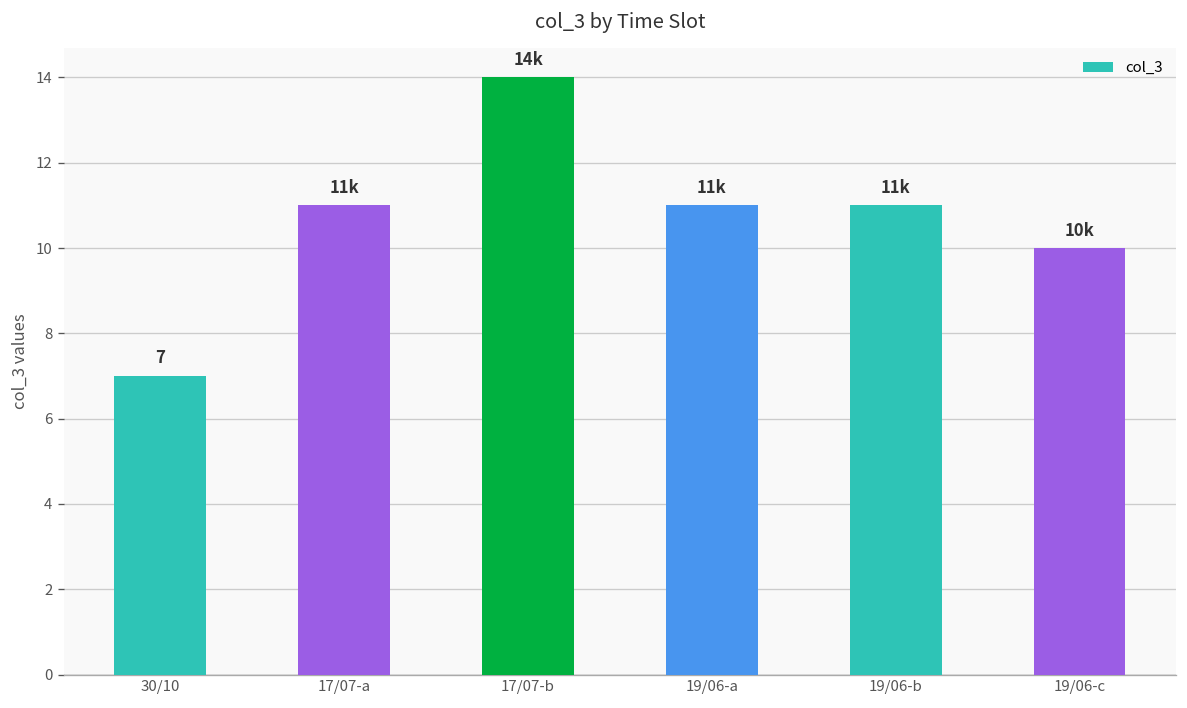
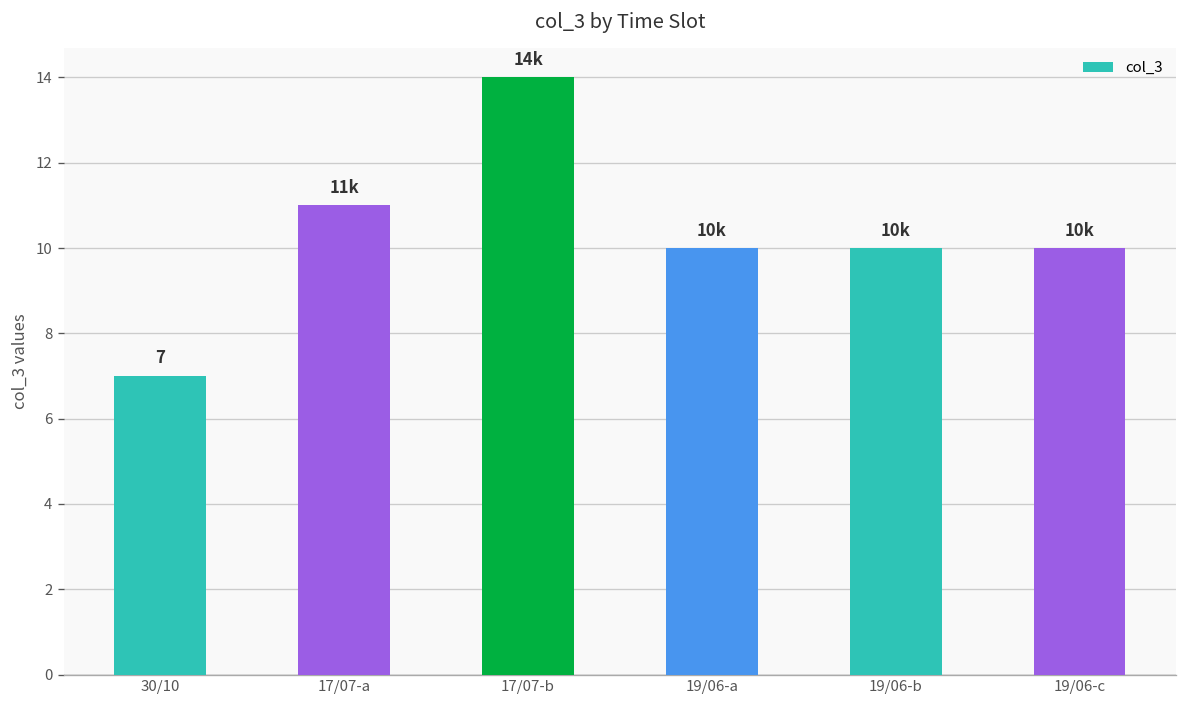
  {
    "30/10": "7",
    "17/07-a": "11k",
    "17/07-b": "14k",
-   "19/06-a": "11k",
-   "19/06-b": "11k",
+   "19/06-a": "10k",
+   "19/06-b": "10k",
    "19/06-c": "10k"
  }
